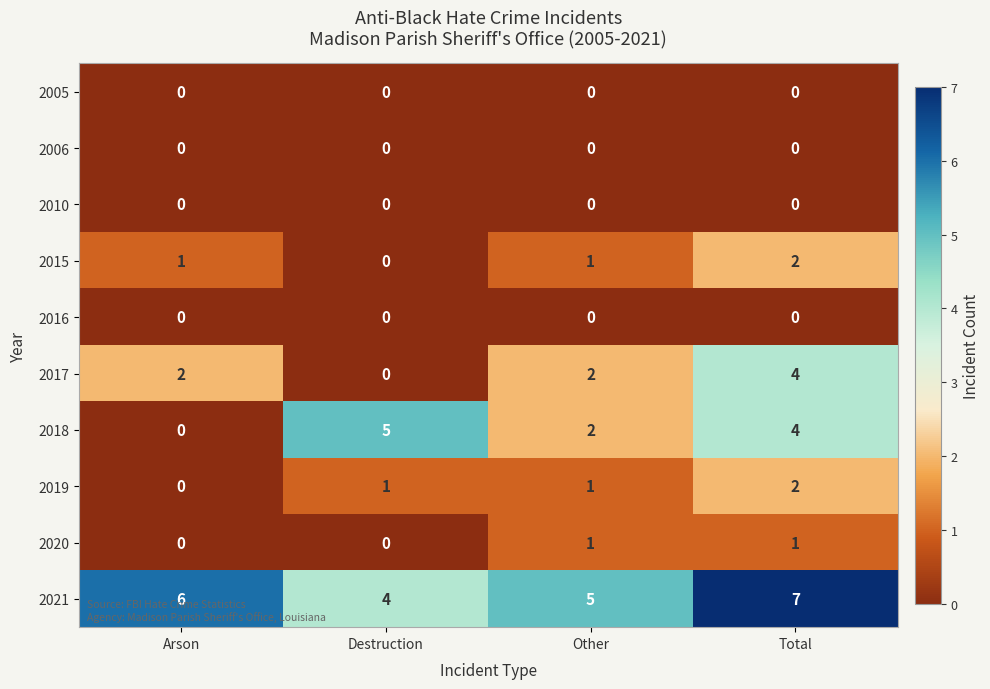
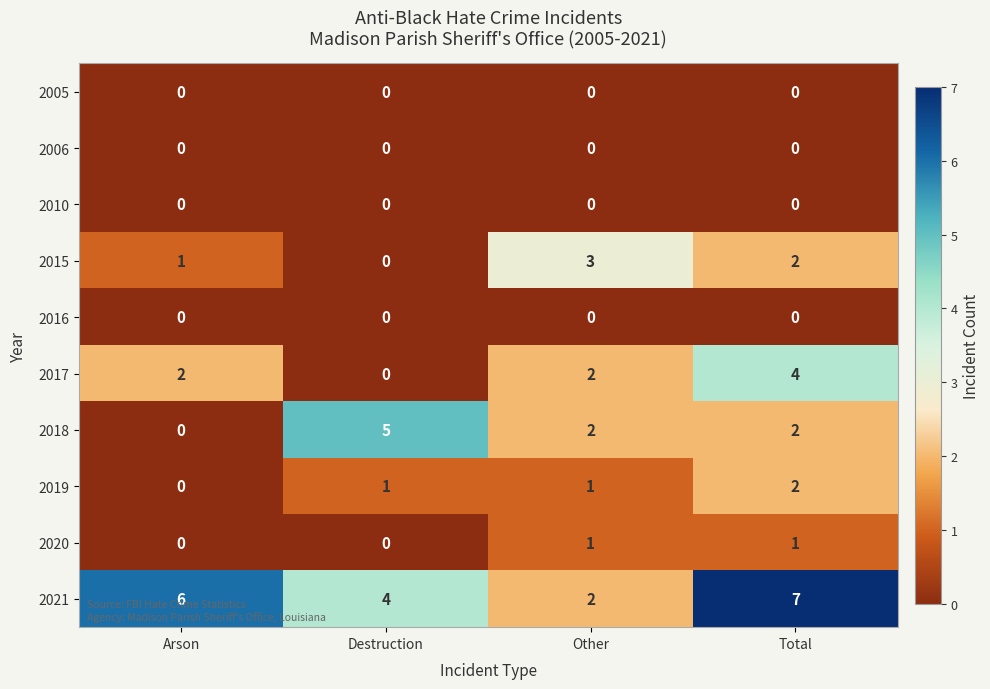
  {
    "2005": {
      "Arson": 0,
      "Destruction": 0,
      "Other": 0,
      "Total": 0
    },
    "2006": {
      "Arson": 0,
      "Destruction": 0,
      "Other": 0,
      "Total": 0
    },
    "2010": {
      "Arson": 0,
      "Destruction": 0,
      "Other": 0,
      "Total": 0
    },
    "2015": {
      "Arson": 1,
      "Destruction": 0,
-     "Other": 1,
+     "Other": 3,
      "Total": 2
    },
    "2016": {
      "Arson": 0,
      "Destruction": 0,
      "Other": 0,
      "Total": 0
    },
    "2017": {
      "Arson": 2,
      "Destruction": 0,
      "Other": 2,
      "Total": 4
    },
    "2018": {
      "Arson": 0,
      "Destruction": 5,
      "Other": 2,
-     "Total": 4
+     "Total": 2
    },
    "2019": {
      "Arson": 0,
      "Destruction": 1,
      "Other": 1,
      "Total": 2
    },
    "2020": {
      "Arson": 0,
      "Destruction": 0,
      "Other": 1,
      "Total": 1
    },
    "2021": {
      "Destruction": 4,
-     "Other": 5,
+     "Other": 2,
      "Total": 7
    }
  }
